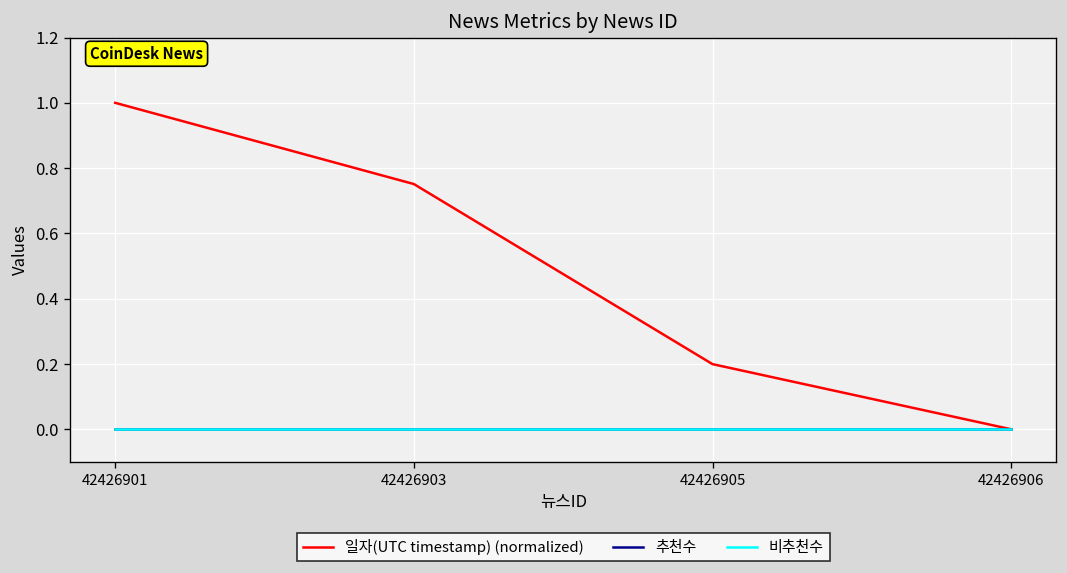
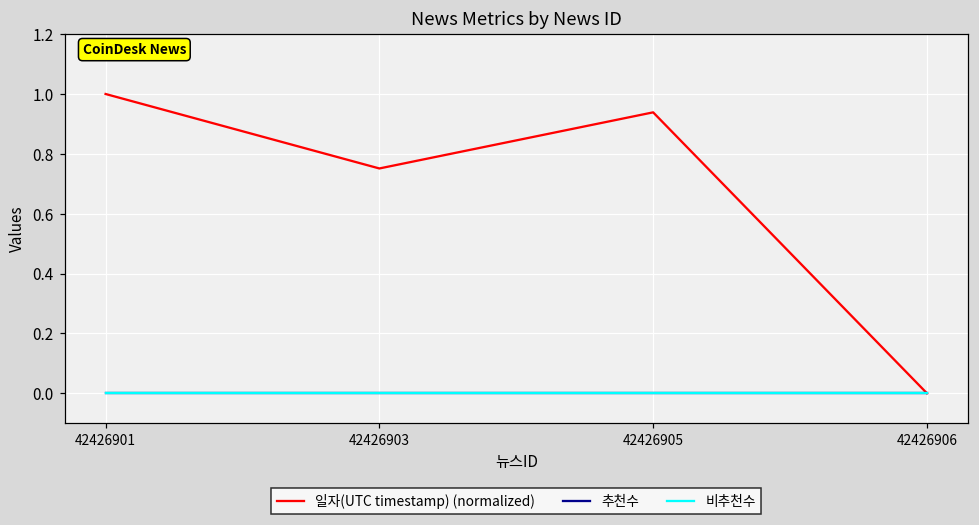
  {
    "일자(UTC timestamp) (normalized)": {
      "42426901": 1.00,
      "42426903": 0.75,
-     "42426905": 0.20
+     "42426905": 0.94
    },
    "비추천수": {
      "42426901": 0.00,
      "42426903": 0.00,
      "42426905": 0.00
    }
  }
